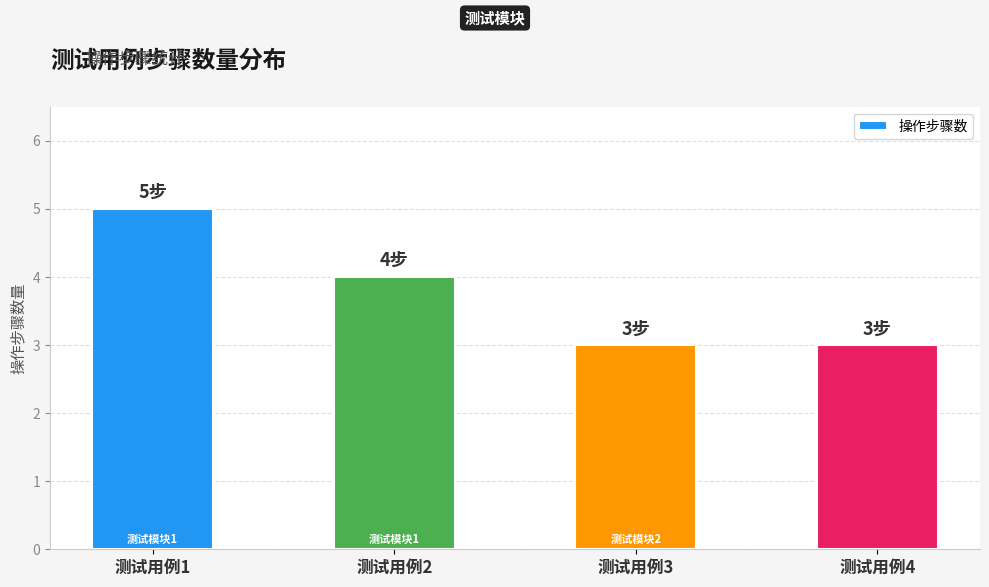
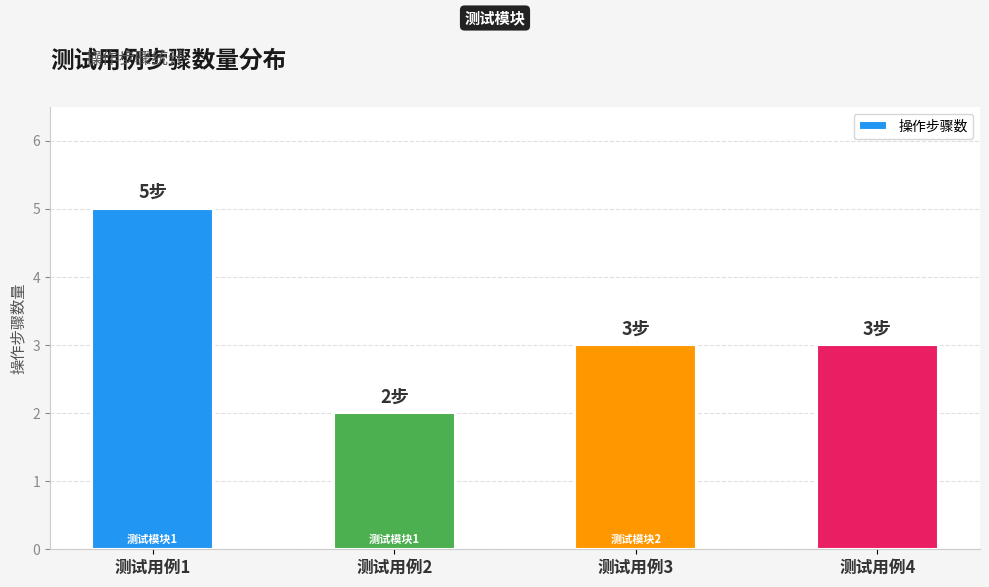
  {
    "测试用例1": "5步",
-   "测试用例2": "4步",
+   "测试用例2": "2步",
    "测试用例3": "3步",
    "测试用例4": "3步"
  }
